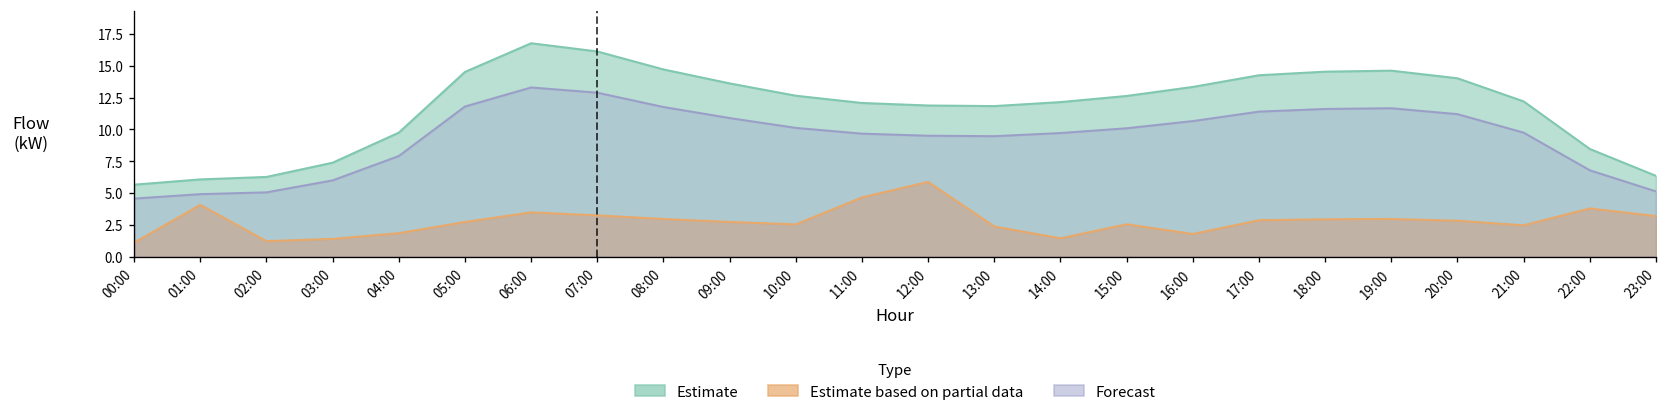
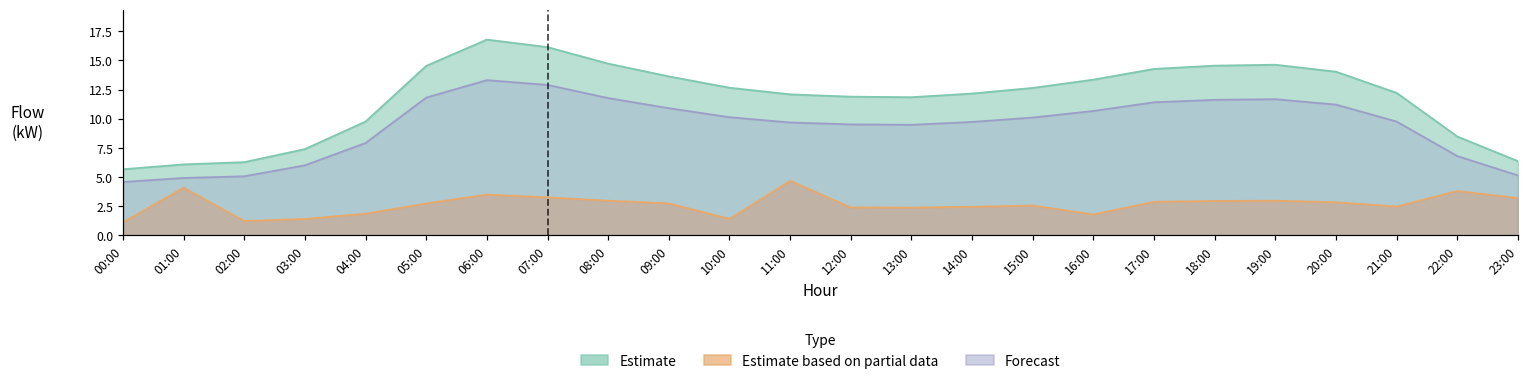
  {
    "Estimate based on partial data": {
      "00:00": 1.1,
      "01:00": 4.1,
      "02:00": 1.2,
      "03:00": 1.4,
      "04:00": 1.8,
      "05:00": 2.7,
      "06:00": 3.5,
      "07:00": 3.2,
      "08:00": 3.0,
      "09:00": 2.7,
-     "10:00": 2.5,
+     "10:00": 1.4,
      "11:00": 4.7,
-     "12:00": 5.9,
+     "12:00": 2.4,
      "13:00": 2.4,
-     "14:00": 1.4,
+     "14:00": 2.4,
      "15:00": 2.5,
      "16:00": 1.8,
      "17:00": 2.9,
      "18:00": 2.9,
      "19:00": 3.0,
      "20:00": 2.8,
      "21:00": 2.5,
      "22:00": 3.8,
      "23:00": 3.2
    }
  }
